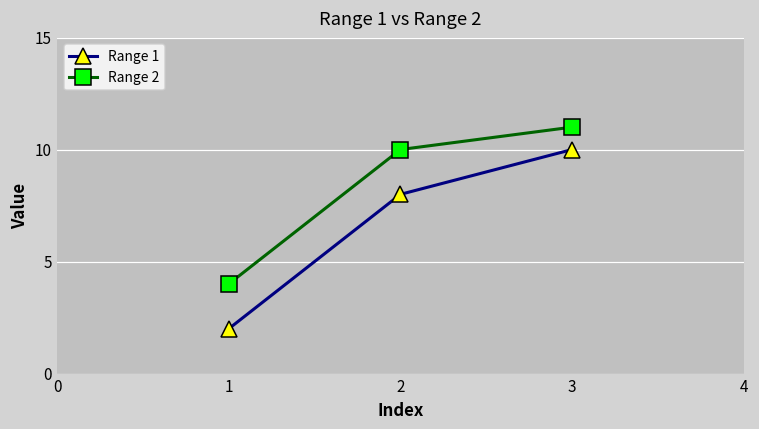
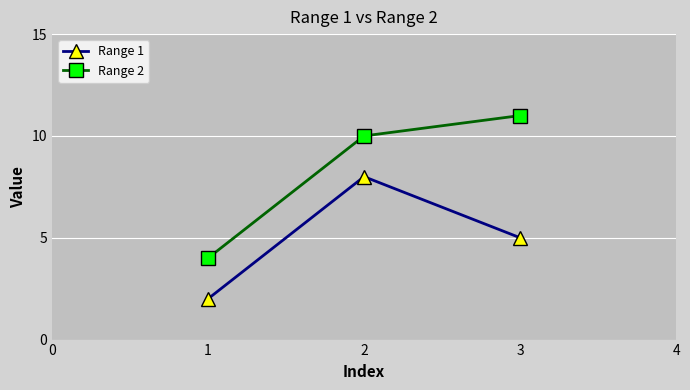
  {
    "Range 1": {
      "1": 2,
      "2": 8,
-     "3": 10
+     "3": 5
    },
    "Range 2": {
      "1": 4,
      "2": 10,
      "3": 11
    }
  }
